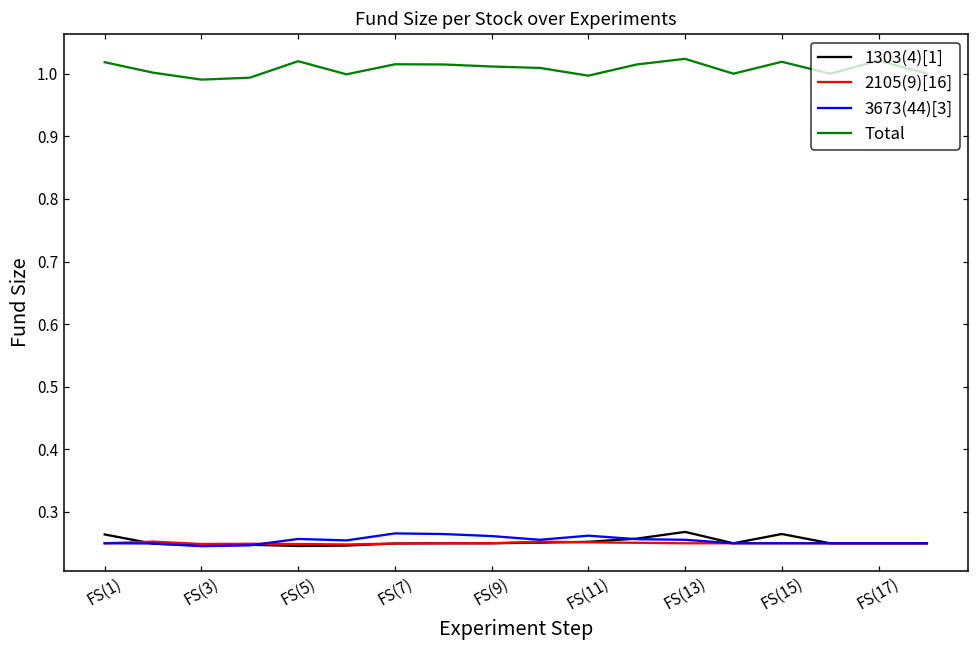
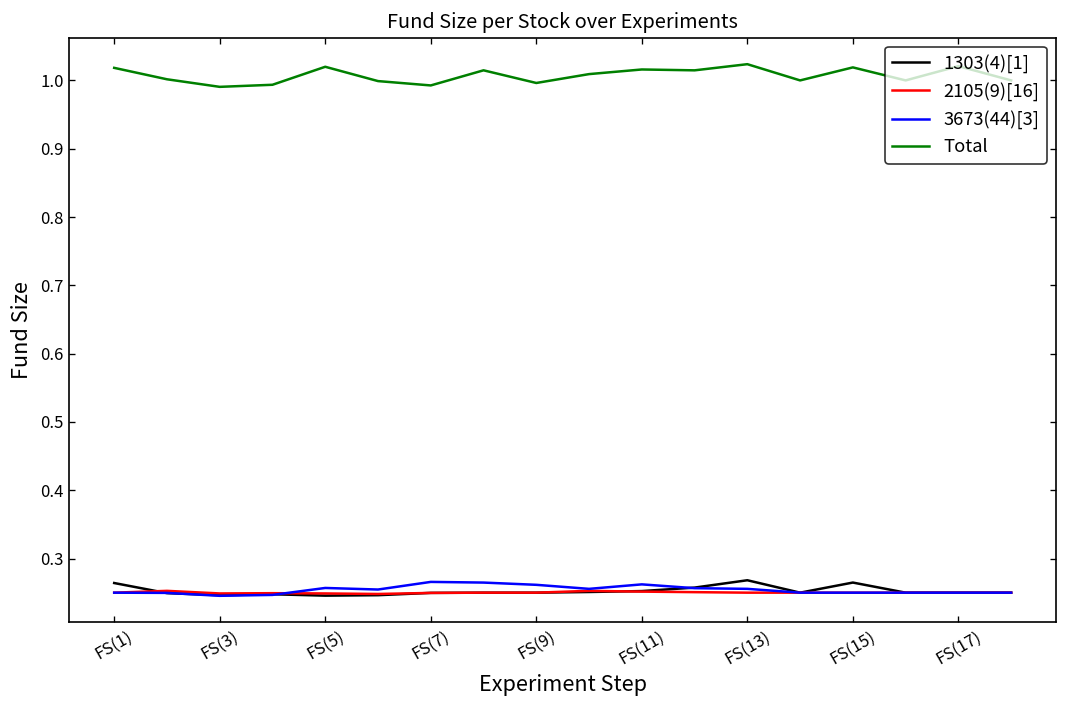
  {
    "1303(4)[1]": {
      "FS(1)": 0.26,
      "FS(13)": 0.27,
      "FS(15)": 0.26
    },
    "2105(9)[16]": {
      "FS(13)": 0.25
    },
    "3673(44)[3]": {
      "FS(5)": 0.26,
      "FS(7)": 0.27,
      "FS(9)": 0.26,
      "FS(11)": 0.26,
      "FS(13)": 0.26
    },
    "Total": {
      "FS(1)": 1.02,
      "FS(3)": 0.99,
      "FS(5)": 1.02,
-     "FS(7)": 1.02,
-     "FS(9)": 1.01,
-     "FS(11)": 1.00,
+     "FS(7)": 0.99,
+     "FS(9)": 1.00,
+     "FS(11)": 1.02,
      "FS(13)": 1.02,
      "FS(15)": 1.02
    }
  }
